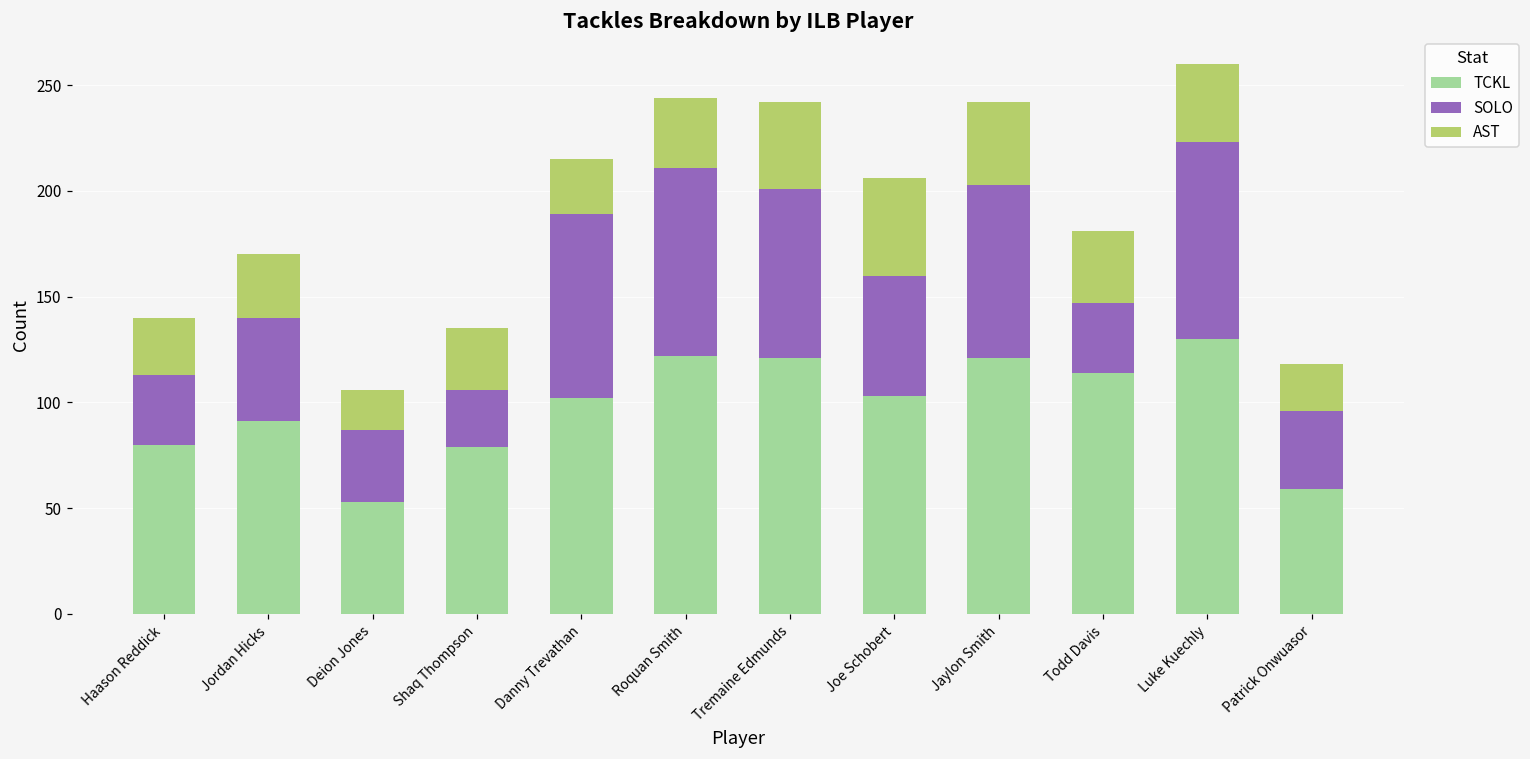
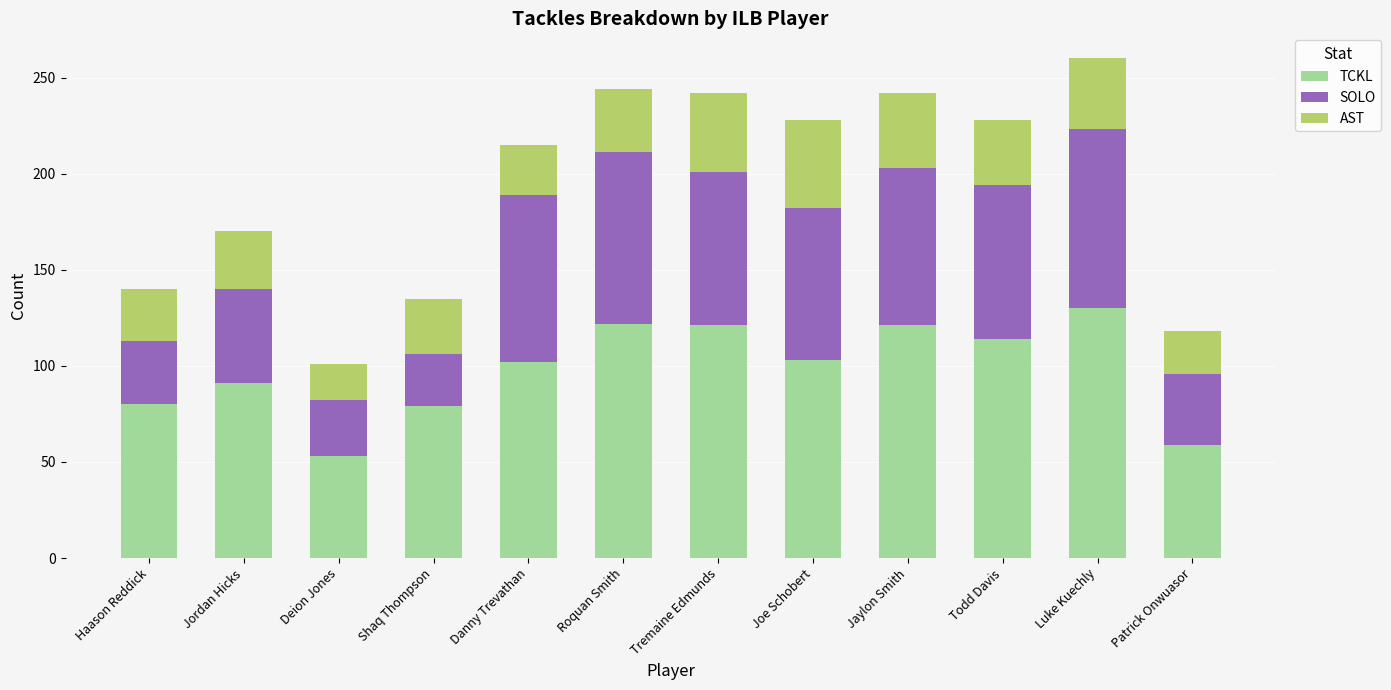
  {
    "SOLO": {
      "Haason Reddick": 33,
      "Jordan Hicks": 49,
-     "Deion Jones": 34,
+     "Deion Jones": 29,
      "Shaq Thompson": 27,
      "Danny Trevathan": 87,
      "Roquan Smith": 89,
      "Tremaine Edmunds": 80,
-     "Joe Schobert": 57,
+     "Joe Schobert": 79,
      "Jaylon Smith": 82,
-     "Todd Davis": 33,
+     "Todd Davis": 80,
      "Luke Kuechly": 93,
      "Patrick Onwuasor": 37
    }
  }
